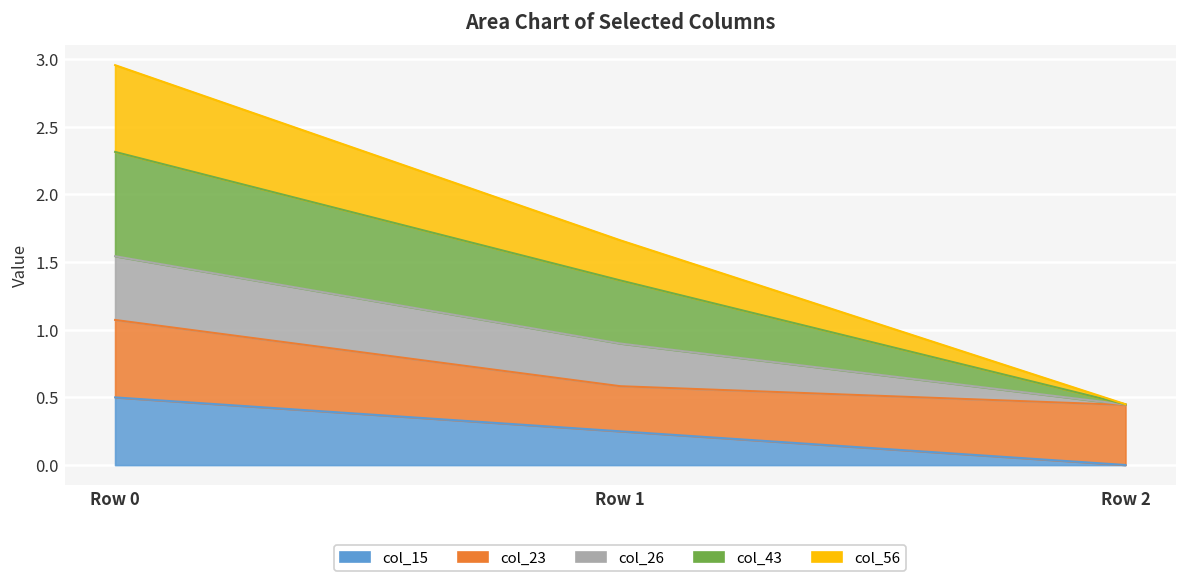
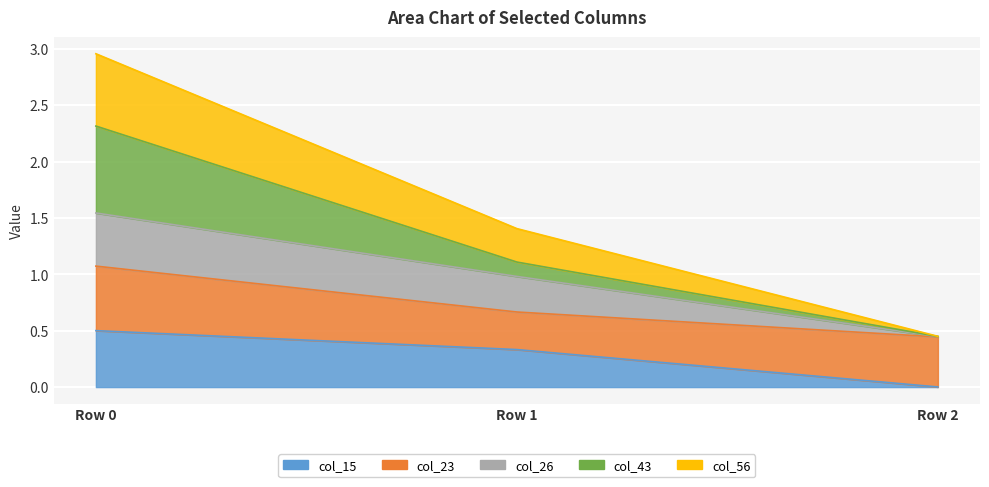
  {
    "col_15": {
      "Row 0": 0.50,
-     "Row 1": 0.25,
+     "Row 1": 0.33,
      "Row 2": 0.00
    },
    "col_23": {
      "Row 0": 0.57,
      "Row 1": 0.33
    },
    "col_26": {
      "Row 0": 0.47,
      "Row 1": 0.32
    },
    "col_43": {
      "Row 0": 0.77,
-     "Row 1": 0.47
+     "Row 1": 0.13
    },
    "col_56": {
      "Row 0": 0.64,
      "Row 1": 0.30
    }
  }
